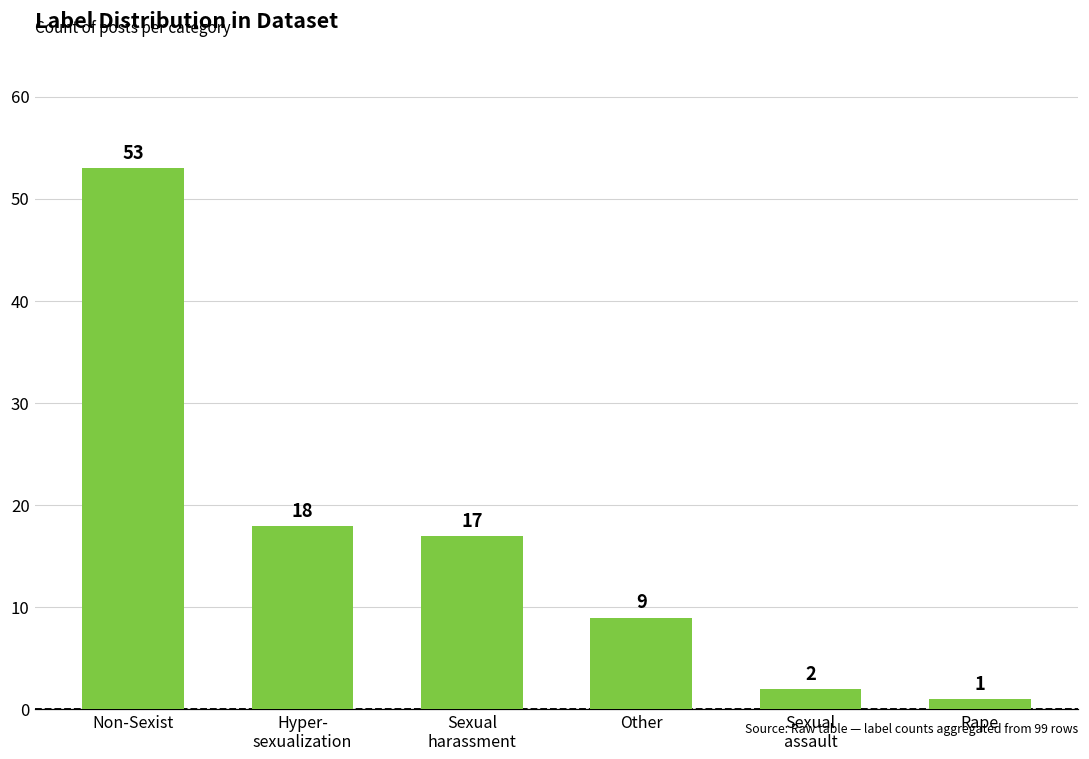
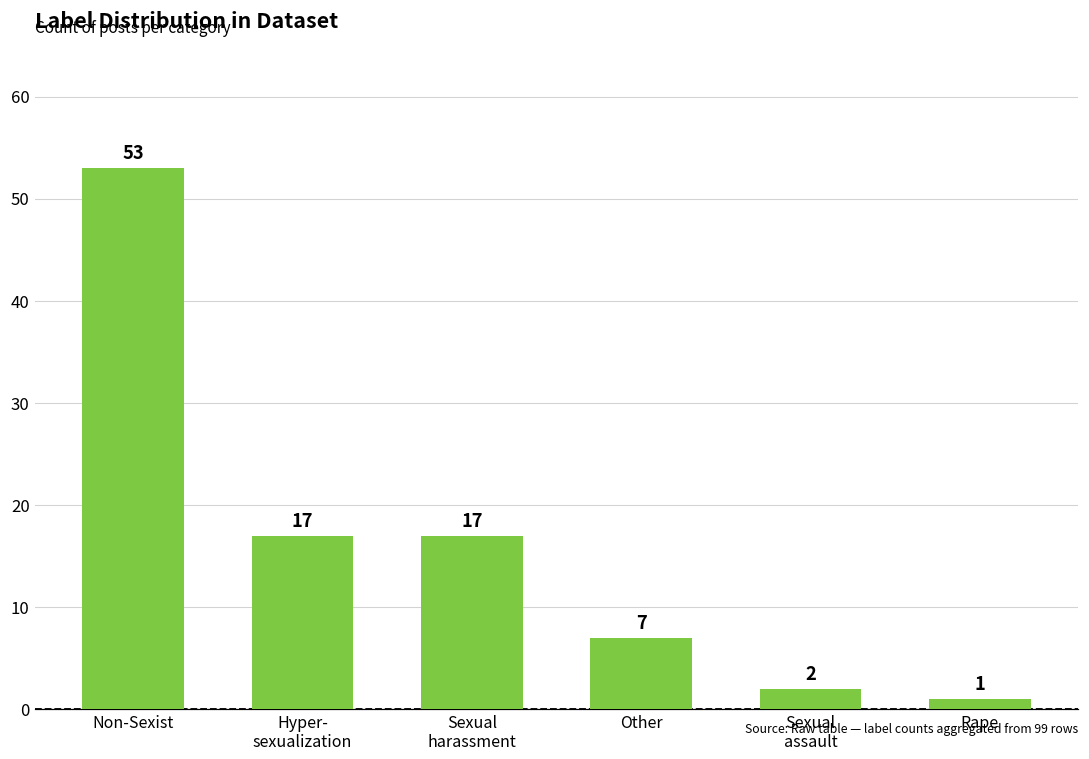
  {
    "Non-Sexist": 53,
-   "Hyper- sexualization": 18,
+   "Hyper- sexualization": 17,
    "Sexual harassment": 17,
-   "Other": 9,
+   "Other": 7,
    "Sexual assault": 2,
    "Rape": 1
  }
